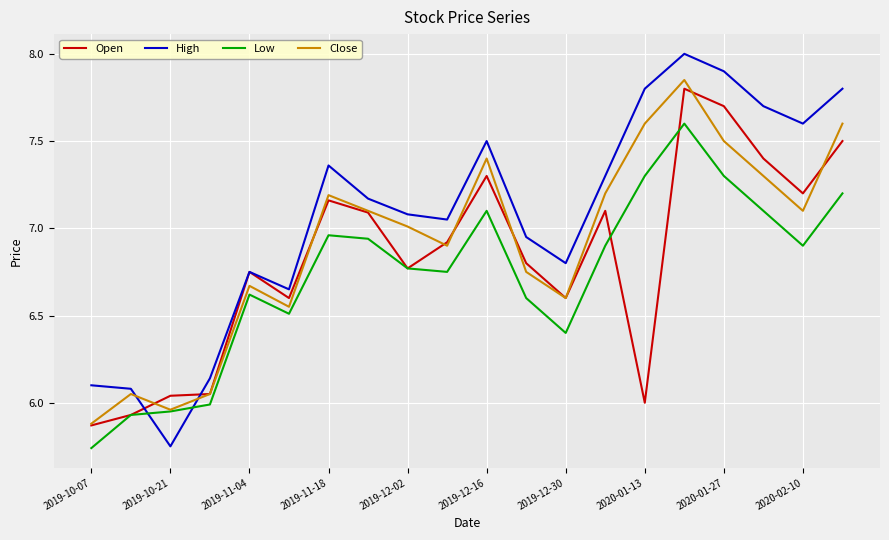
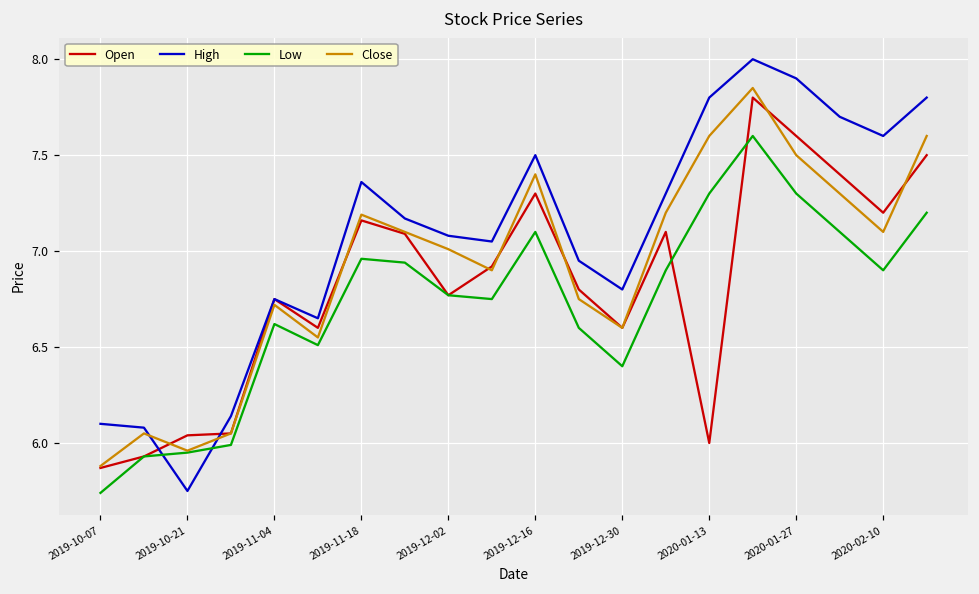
  {
    "Open": {
      "2019-10-21": 6.04,
      "2019-11-18": 7.16,
      "2019-12-16": 7.3,
      "2020-01-13": 6.0,
-     "2020-01-27": 7.7,
+     "2020-01-27": 7.6,
      "2020-02-10": 7.2
    },
    "High": {
      "2019-10-07": 6.10,
      "2019-10-21": 5.75,
      "2019-11-18": 7.36,
      "2019-12-02": 7.08,
      "2019-12-16": 7.50,
      "2019-12-30": 6.80,
      "2020-01-13": 7.80,
      "2020-01-27": 7.90,
      "2020-02-10": 7.60
    },
    "Low": {
      "2019-10-07": 5.74,
      "2019-11-04": 6.62,
      "2019-11-18": 6.96,
      "2019-12-16": 7.10,
      "2019-12-30": 6.40,
      "2020-01-13": 7.30,
      "2020-01-27": 7.30,
      "2020-02-10": 6.90
    },
    "Close": {
-     "2019-11-04": 6.67,
+     "2019-11-04": 6.72,
      "2019-11-18": 7.19,
      "2019-12-02": 7.01,
      "2019-12-16": 7.40,
      "2020-01-13": 7.60,
      "2020-01-27": 7.50,
      "2020-02-10": 7.10
    }
  }
